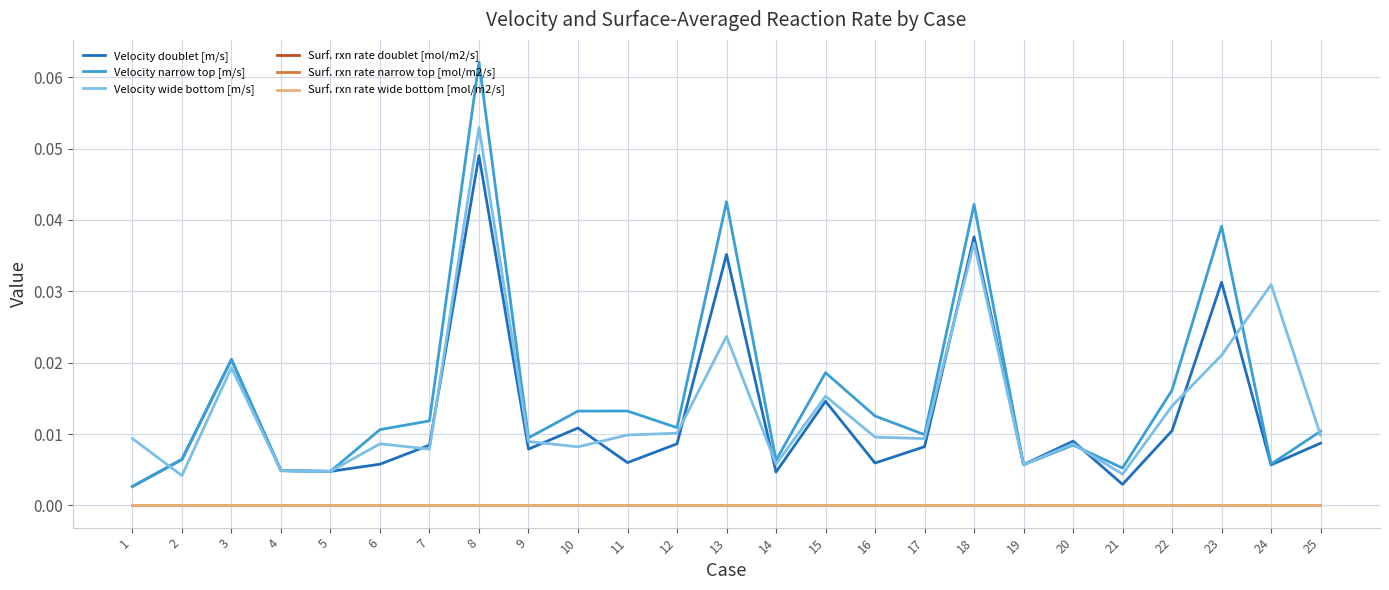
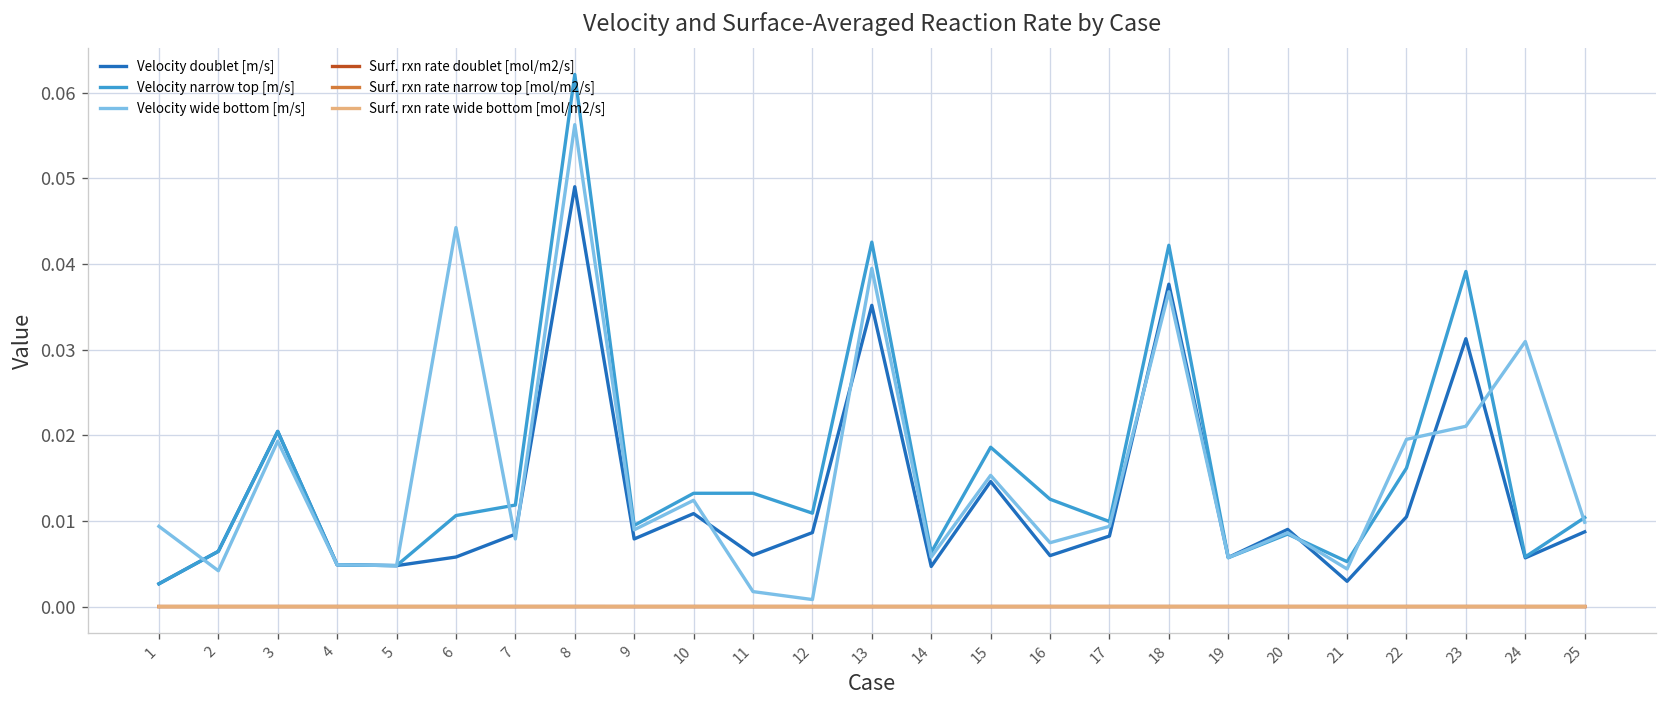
  {
    "Velocity wide bottom [m/s]": {
      "1": 0.009,
      "2": 0.004,
      "3": 0.019,
-     "6": 0.009,
+     "6": 0.044,
      "7": 0.008,
-     "8": 0.053,
+     "8": 0.056,
      "9": 0.009,
-     "10": 0.008,
-     "11": 0.010,
-     "12": 0.010,
-     "13": 0.024,
+     "10": 0.012,
+     "11": 0.002,
+     "12": 0.001,
+     "13": 0.039,
      "14": 0.006,
      "15": 0.015,
-     "16": 0.010,
+     "16": 0.007,
      "17": 0.009,
      "18": 0.037,
      "21": 0.004,
-     "22": 0.014,
+     "22": 0.020,
      "23": 0.021,
      "24": 0.031,
      "25": 0.010
    }
  }
